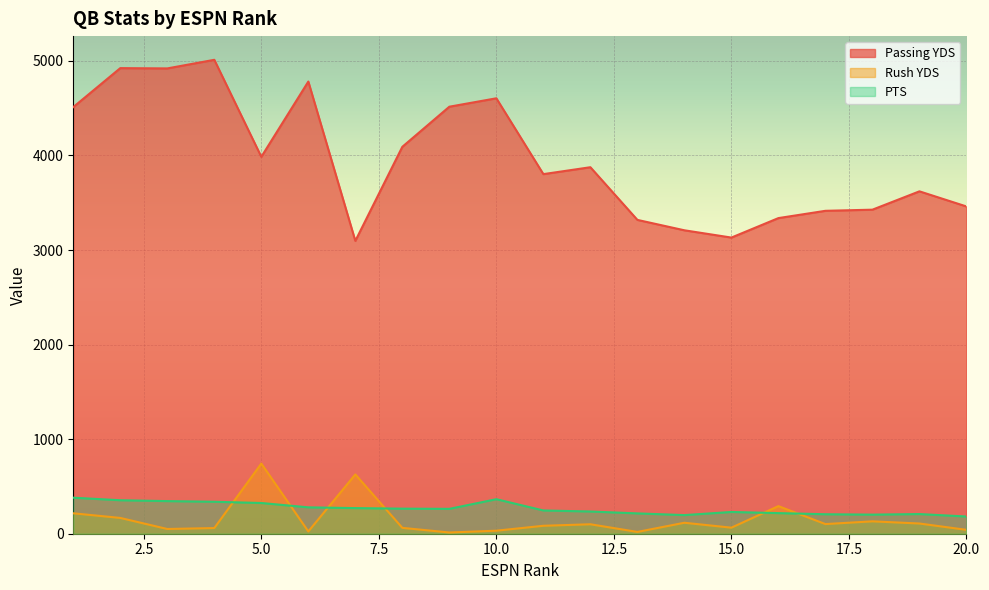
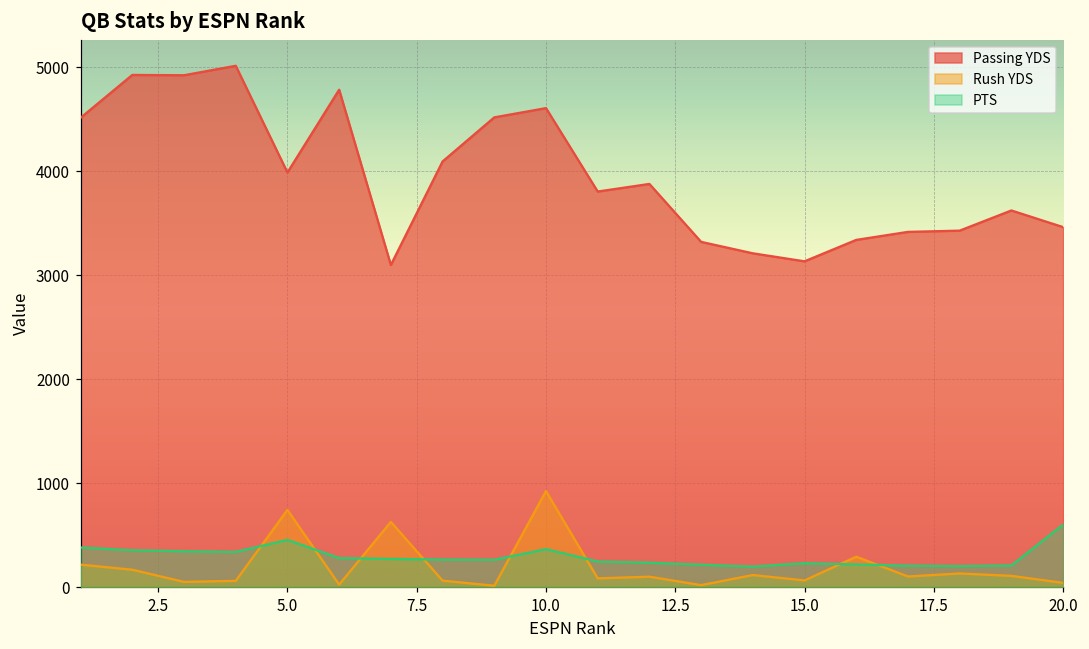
  {
    "Passing YDS": {
      "5.0": 4000,
      "10.0": 4600,
      "15.0": 3100,
      "20.0": 3500
    },
    "Rush YDS": {
      "5.0": 700,
-     "10.0": 0,
+     "10.0": 900,
      "15.0": 100,
      "20.0": 0
    },
    "PTS": {
-     "5.0": 300,
+     "5.0": 500,
      "10.0": 400,
      "15.0": 200,
-     "20.0": 200
+     "20.0": 600
    }
  }
